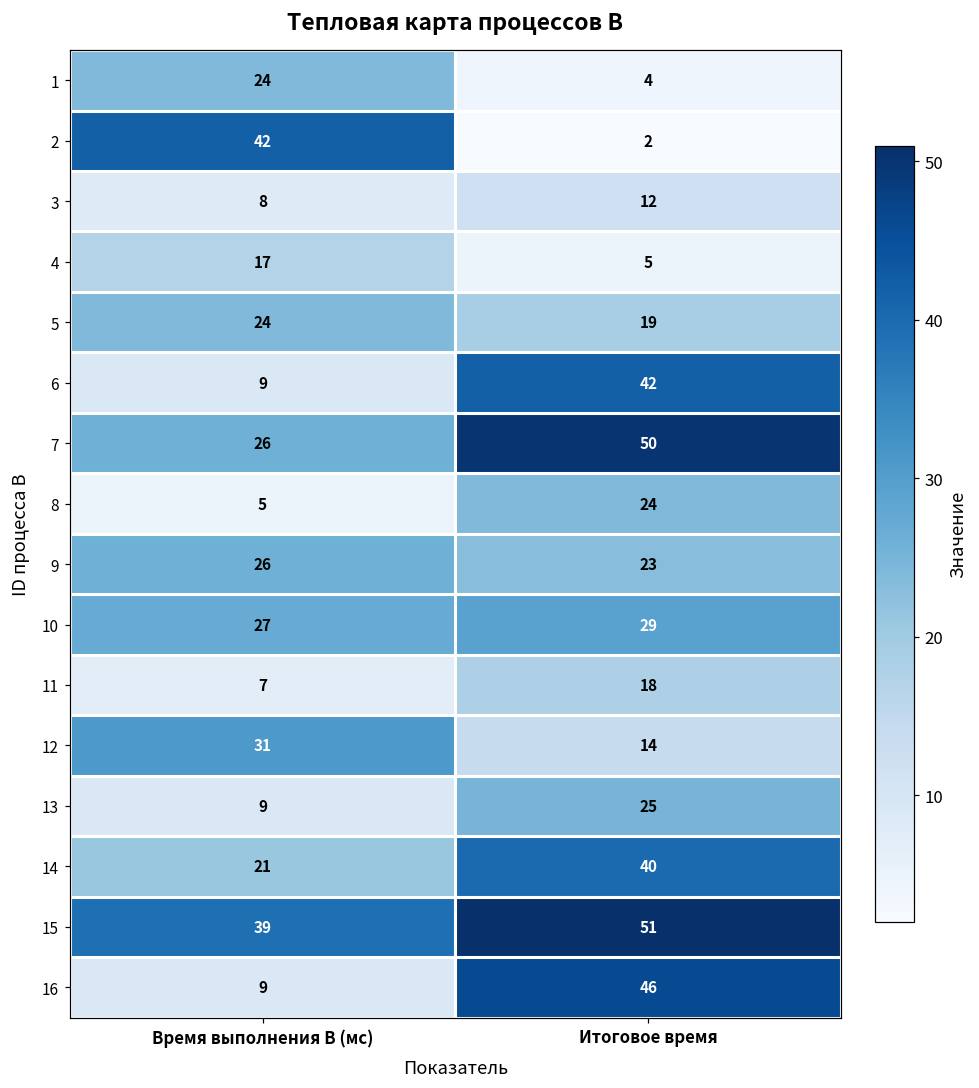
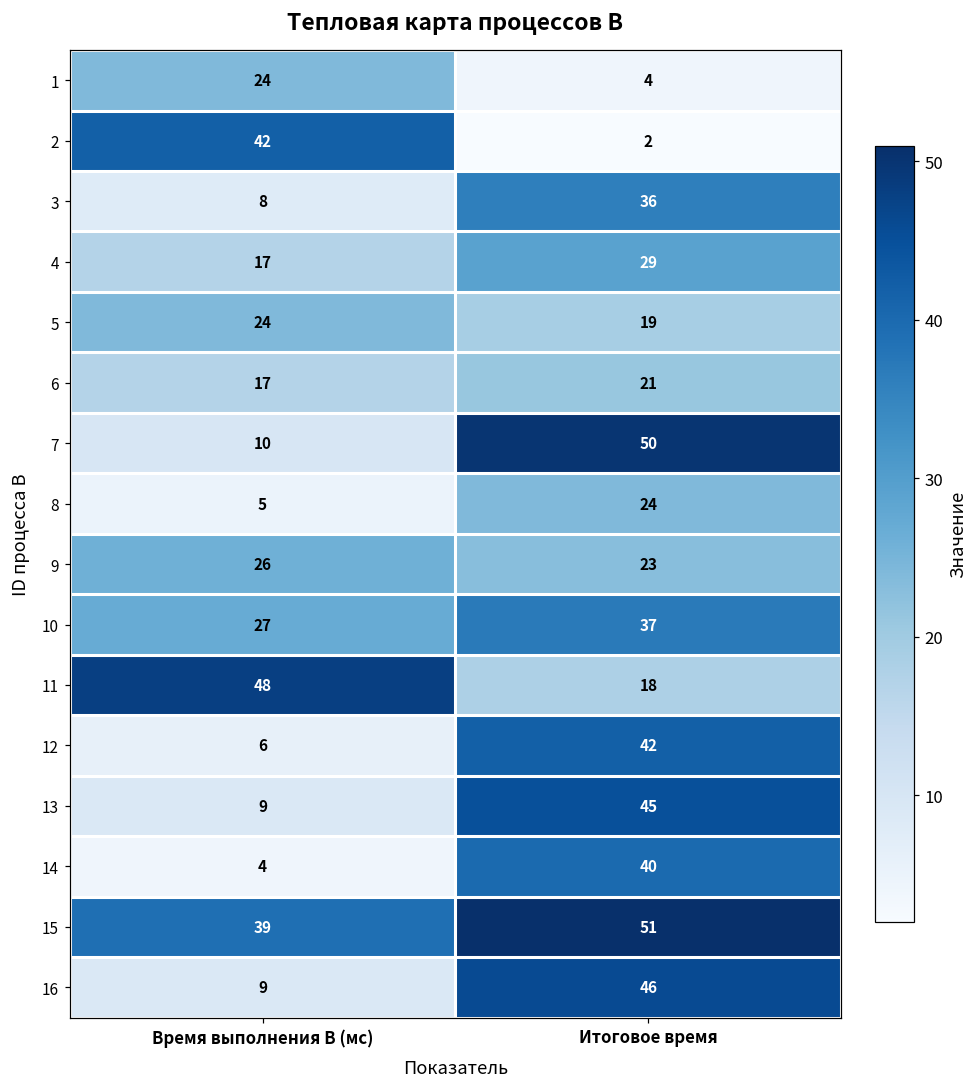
  {
    "1": {
      "Время выполнения B (мс)": 24,
      "Итоговое время": 4
    },
    "2": {
      "Время выполнения B (мс)": 42,
      "Итоговое время": 2
    },
    "3": {
      "Время выполнения B (мс)": 8,
-     "Итоговое время": 12
+     "Итоговое время": 36
    },
    "4": {
      "Время выполнения B (мс)": 17,
-     "Итоговое время": 5
+     "Итоговое время": 29
    },
    "5": {
      "Время выполнения B (мс)": 24,
      "Итоговое время": 19
    },
    "6": {
-     "Время выполнения B (мс)": 9,
-     "Итоговое время": 42
+     "Время выполнения B (мс)": 17,
+     "Итоговое время": 21
    },
    "7": {
-     "Время выполнения B (мс)": 26,
+     "Время выполнения B (мс)": 10,
      "Итоговое время": 50
    },
    "8": {
      "Время выполнения B (мс)": 5,
      "Итоговое время": 24
    },
    "9": {
      "Время выполнения B (мс)": 26,
      "Итоговое время": 23
    },
    "10": {
      "Время выполнения B (мс)": 27,
-     "Итоговое время": 29
+     "Итоговое время": 37
    },
    "11": {
-     "Время выполнения B (мс)": 7,
+     "Время выполнения B (мс)": 48,
      "Итоговое время": 18
    },
    "12": {
-     "Время выполнения B (мс)": 31,
-     "Итоговое время": 14
+     "Время выполнения B (мс)": 6,
+     "Итоговое время": 42
    },
    "13": {
      "Время выполнения B (мс)": 9,
-     "Итоговое время": 25
+     "Итоговое время": 45
    },
    "14": {
-     "Время выполнения B (мс)": 21,
+     "Время выполнения B (мс)": 4,
      "Итоговое время": 40
    },
    "15": {
      "Время выполнения B (мс)": 39,
      "Итоговое время": 51
    },
    "16": {
      "Время выполнения B (мс)": 9,
      "Итоговое время": 46
    }
  }
